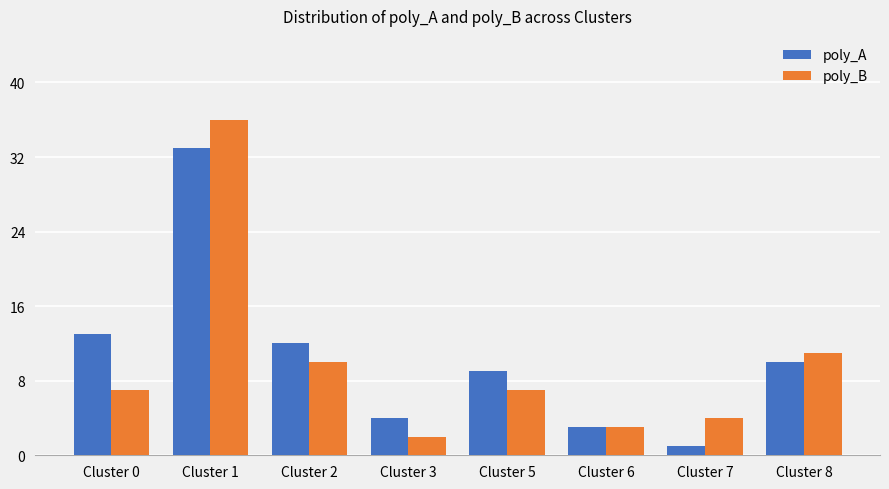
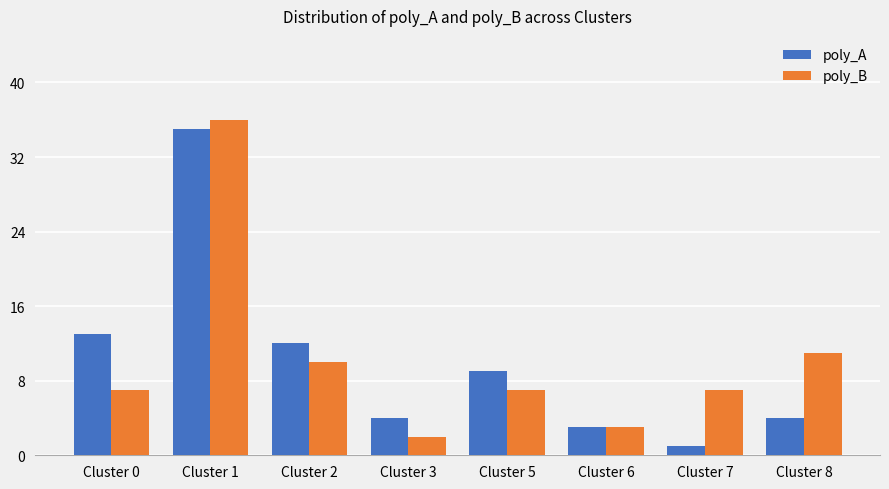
  {
    "poly_A": {
      "Cluster 0": 13,
-     "Cluster 1": 33,
+     "Cluster 1": 35,
      "Cluster 2": 12,
      "Cluster 3": 4,
      "Cluster 5": 9,
      "Cluster 6": 3,
      "Cluster 7": 1,
-     "Cluster 8": 10
+     "Cluster 8": 4
    },
    "poly_B": {
      "Cluster 0": 7,
      "Cluster 1": 36,
      "Cluster 2": 10,
      "Cluster 3": 2,
      "Cluster 5": 7,
      "Cluster 6": 3,
-     "Cluster 7": 4,
+     "Cluster 7": 7,
      "Cluster 8": 11
    }
  }
